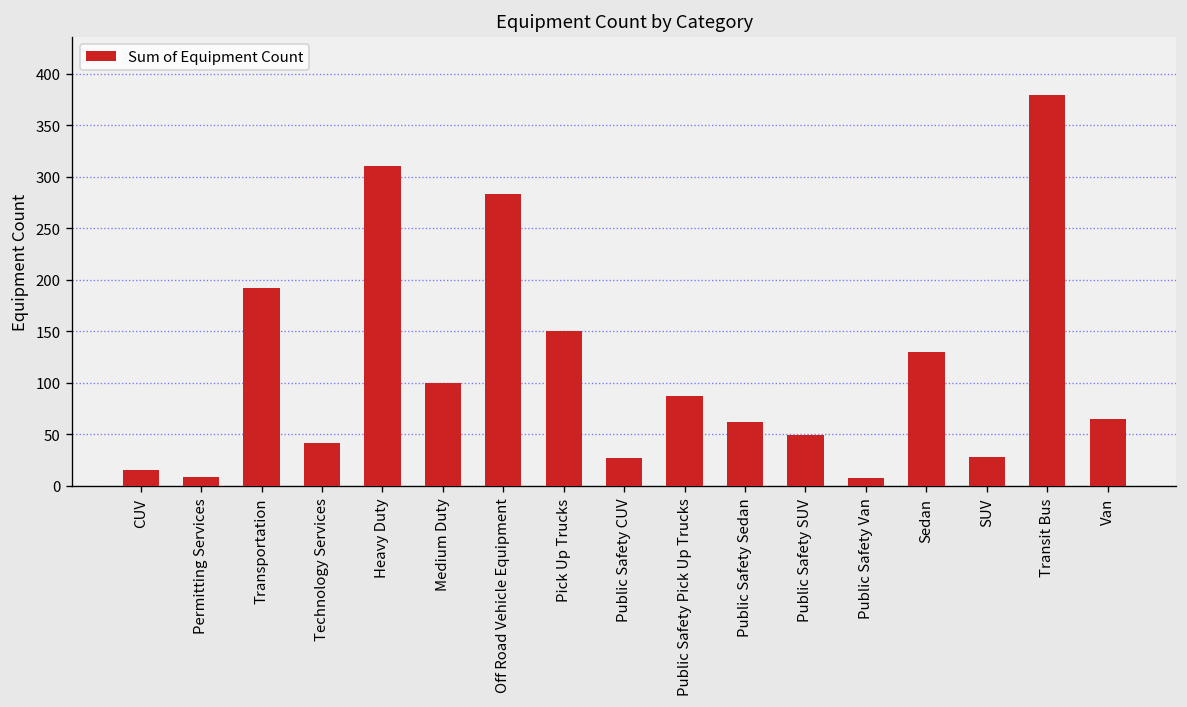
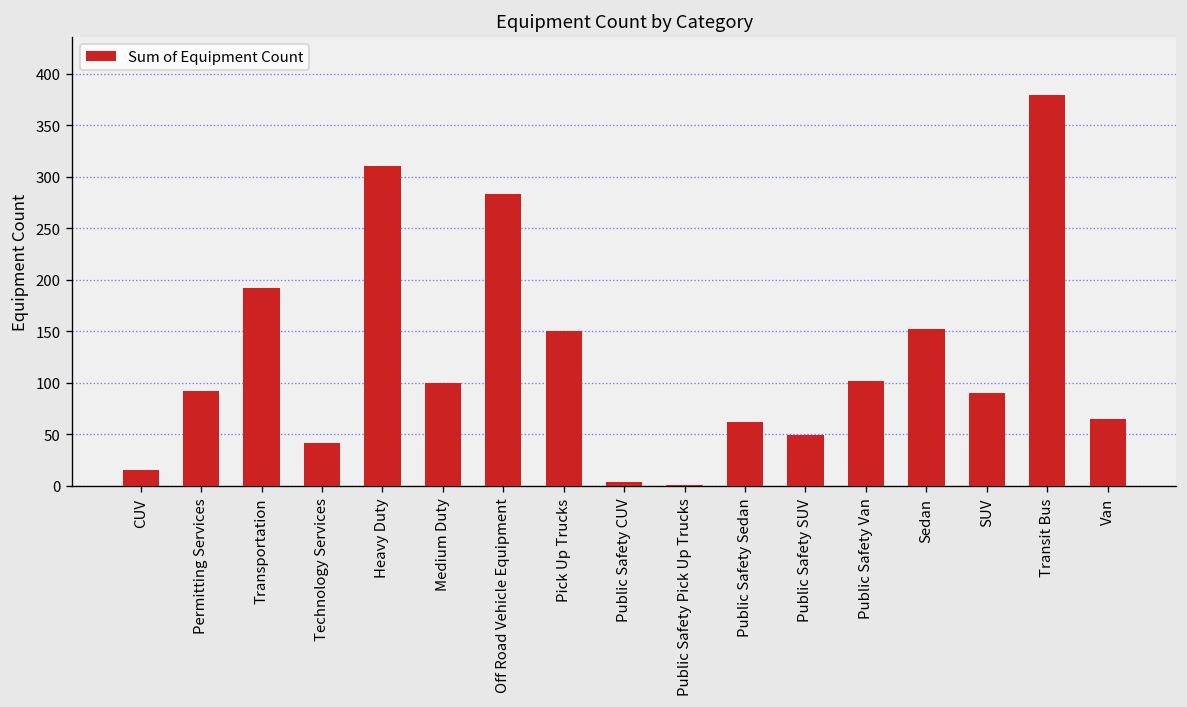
  {
    "CUV": 20,
-   "Permitting Services": 10,
+   "Permitting Services": 90,
    "Transportation": 190,
    "Technology Services": 40,
    "Heavy Duty": 310,
    "Medium Duty": 100,
    "Off Road Vehicle Equipment": 280,
    "Pick Up Trucks": 150,
-   "Public Safety CUV": 30,
-   "Public Safety Pick Up Trucks": 90,
+   "Public Safety CUV": 0,
+   "Public Safety Pick Up Trucks": 0,
    "Public Safety Sedan": 60,
    "Public Safety SUV": 50,
-   "Public Safety Van": 10,
-   "Sedan": 130,
-   "SUV": 30,
+   "Public Safety Van": 100,
+   "Sedan": 150,
+   "SUV": 90,
    "Transit Bus": 380,
    "Van": 70
  }
